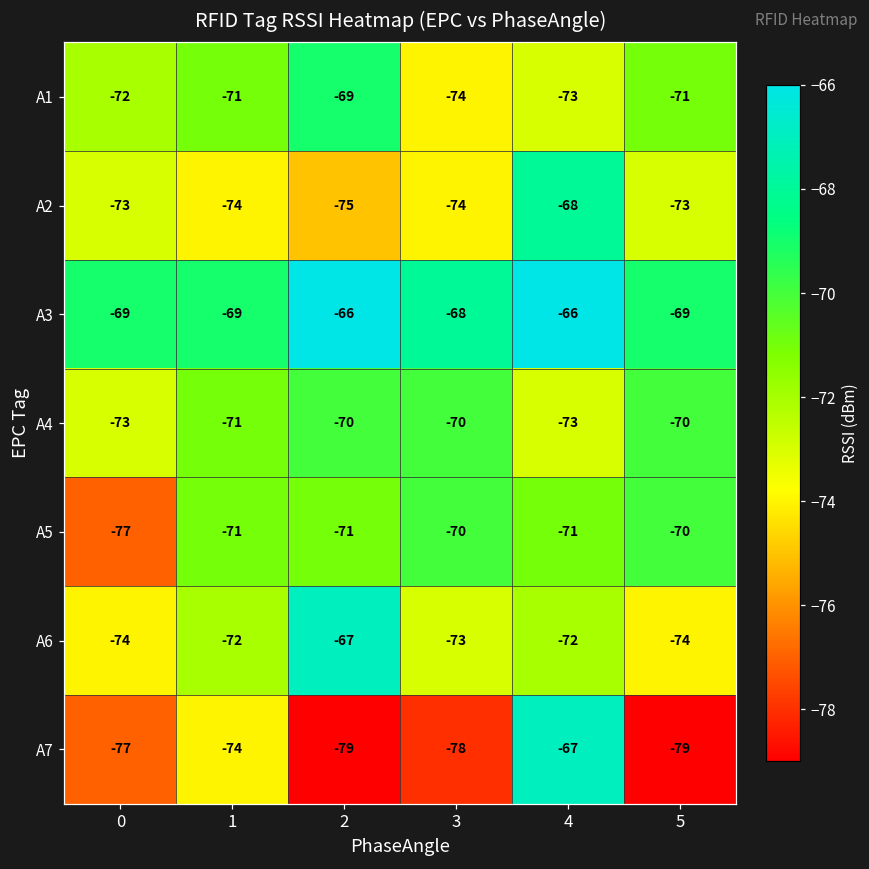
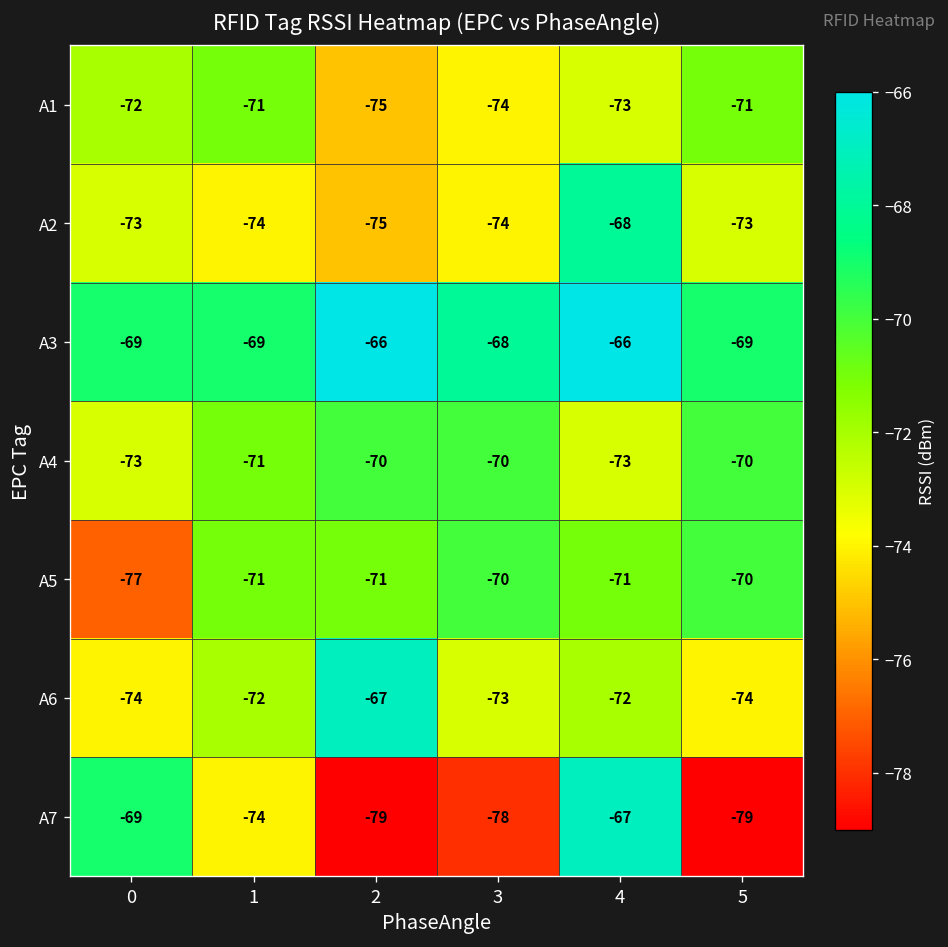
  {
    "A1": {
      "0": -72,
      "1": -71,
-     "2": -69,
+     "2": -75,
      "3": -74,
      "4": -73,
      "5": -71
    },
    "A2": {
      "0": -73,
      "1": -74,
      "2": -75,
      "3": -74,
      "4": -68,
      "5": -73
    },
    "A3": {
      "0": -69,
      "1": -69,
      "2": -66,
      "3": -68,
      "4": -66,
      "5": -69
    },
    "A4": {
      "0": -73,
      "1": -71,
      "2": -70,
      "3": -70,
      "4": -73,
      "5": -70
    },
    "A5": {
      "0": -77,
      "1": -71,
      "2": -71,
      "3": -70,
      "4": -71,
      "5": -70
    },
    "A6": {
      "0": -74,
      "1": -72,
      "2": -67,
      "3": -73,
      "4": -72,
      "5": -74
    },
    "A7": {
-     "0": -77,
+     "0": -69,
      "1": -74,
      "2": -79,
      "3": -78,
      "4": -67,
      "5": -79
    }
  }
